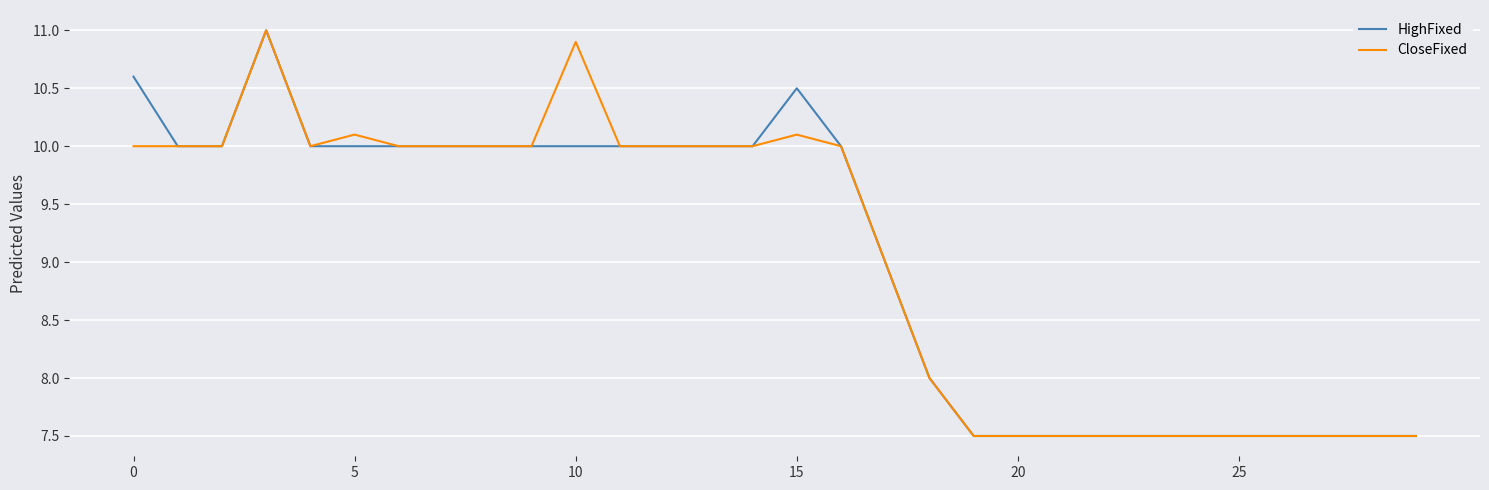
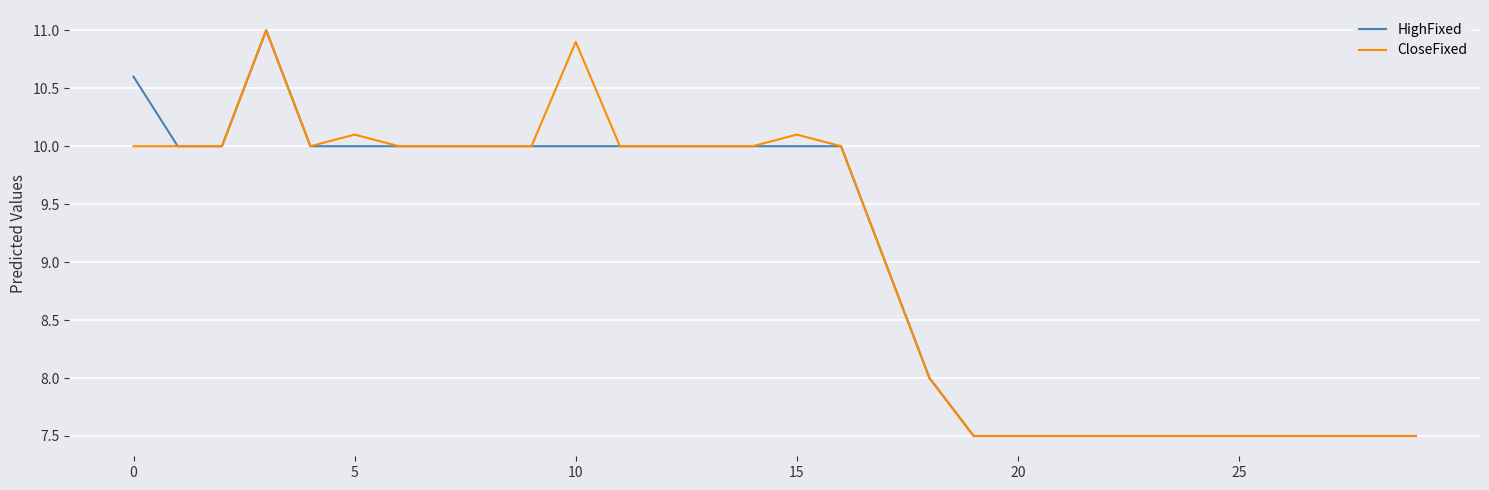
  {
    "HighFixed": {
      "0": 10.6,
      "5": 10.0,
      "10": 10.0,
-     "15": 10.5
+     "15": 10.0
    },
    "CloseFixed": {
      "0": 10.0,
      "5": 10.1,
      "10": 10.9,
      "15": 10.1
    }
  }
